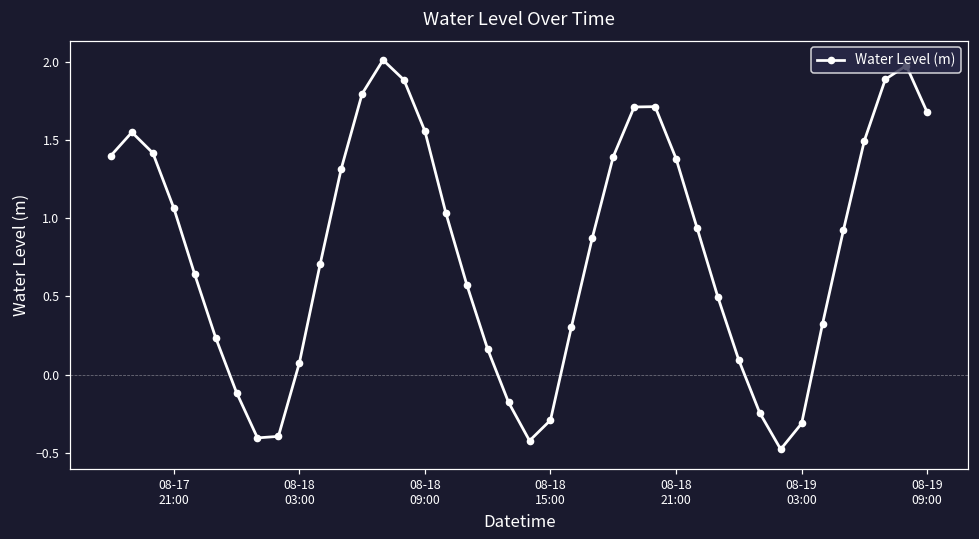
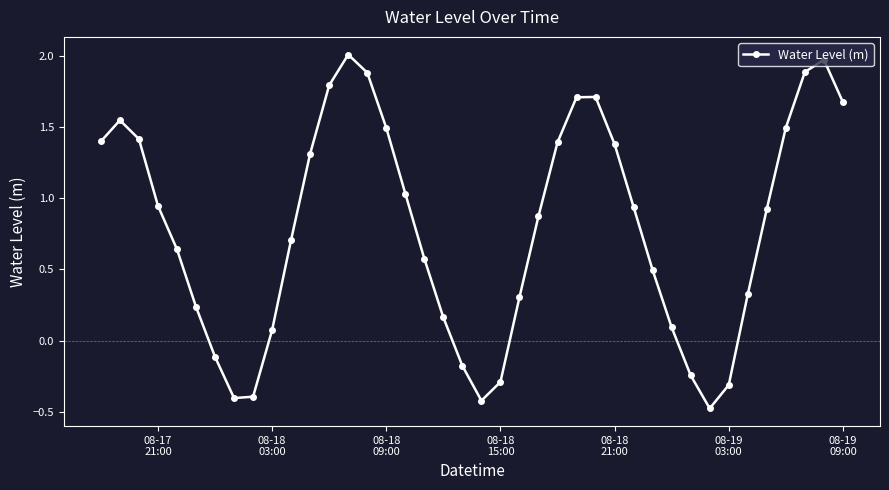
  {
-   "08-17 21:00": 1.07,
+   "08-17 21:00": 0.95,
    "08-18 03:00": 0.07,
-   "08-18 09:00": 1.56,
+   "08-18 09:00": 1.49,
    "08-18 15:00": -0.29,
    "08-18 21:00": 1.38,
    "08-19 03:00": -0.31,
    "08-19 09:00": 1.68
  }
